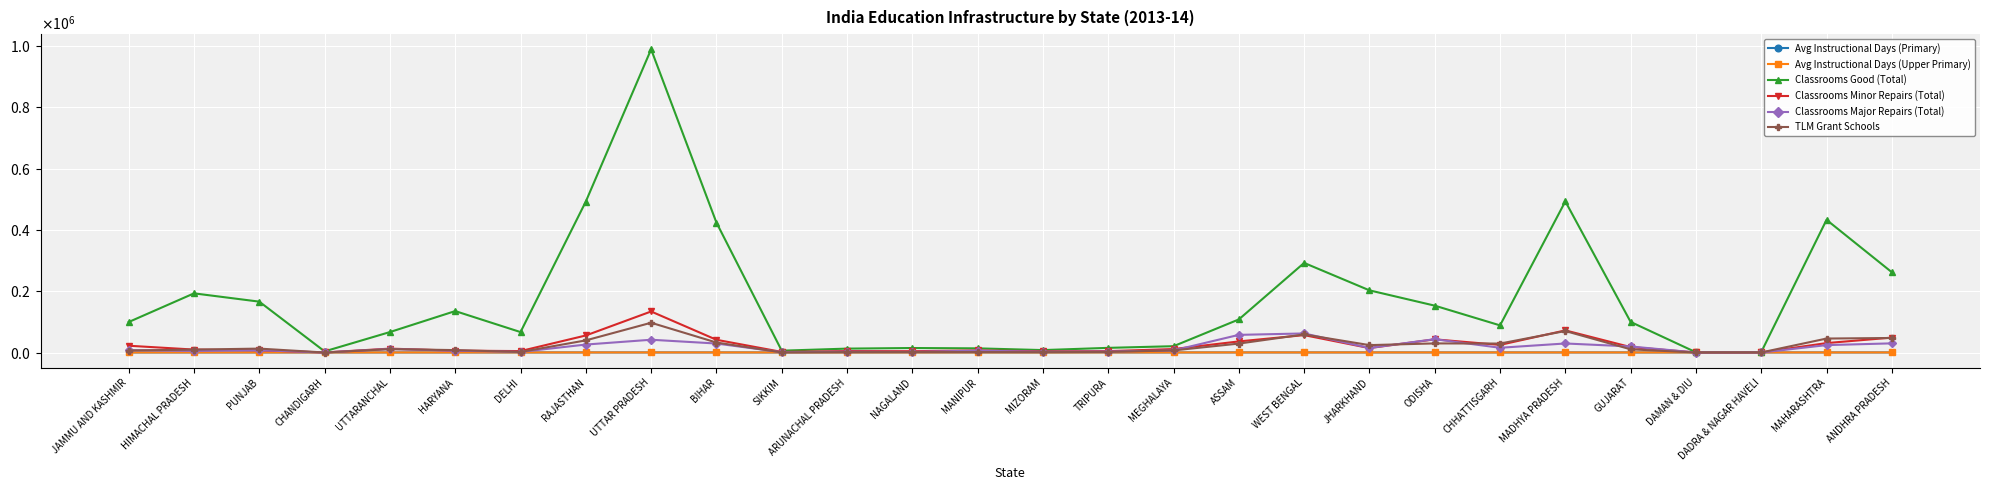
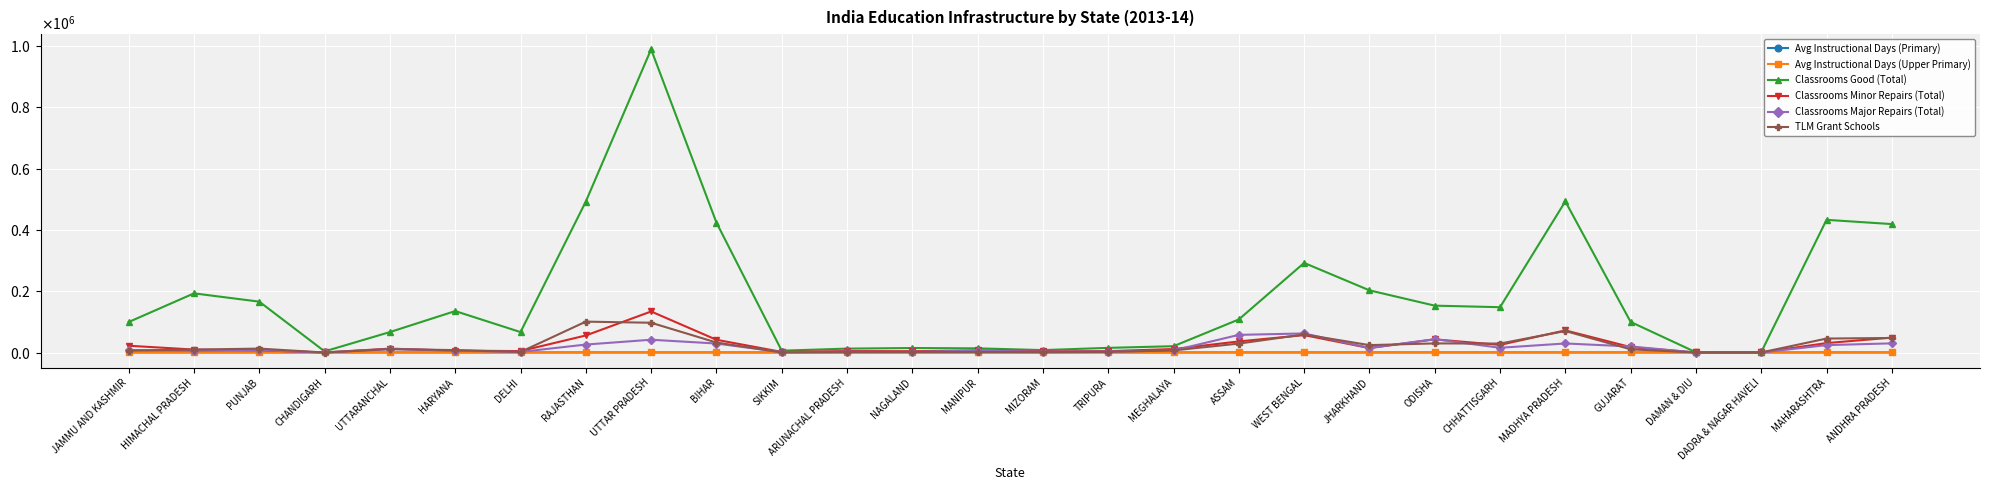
  {
    "Avg Instructional Days (Upper Primary)": {
      "UTTARANCHAL": 0,
      "RAJASTHAN": 0,
      "UTTAR PRADESH": 0,
      "BIHAR": 0,
      "ASSAM": 0,
      "WEST BENGAL": 0,
      "JHARKHAND": 0,
      "ODISHA": 0,
      "CHHATTISGARH": 0,
      "MADHYA PRADESH": 0,
      "GUJARAT": 0,
      "MAHARASHTRA": 0,
      "ANDHRA PRADESH": 0
    },
    "Classrooms Good (Total)": {
      "JAMMU AND KASHMIR": 100000,
      "HIMACHAL PRADESH": 190000,
      "PUNJAB": 170000,
      "UTTARANCHAL": 70000,
      "HARYANA": 140000,
      "DELHI": 70000,
      "RAJASTHAN": 490000,
      "UTTAR PRADESH": 990000,
      "BIHAR": 420000,
      "NAGALAND": 10000,
      "TRIPURA": 20000,
      "MEGHALAYA": 20000,
      "ASSAM": 110000,
      "WEST BENGAL": 290000,
      "JHARKHAND": 200000,
      "ODISHA": 150000,
-     "CHHATTISGARH": 90000,
+     "CHHATTISGARH": 150000,
      "MADHYA PRADESH": 490000,
      "GUJARAT": 100000,
      "MAHARASHTRA": 430000,
-     "ANDHRA PRADESH": 260000
+     "ANDHRA PRADESH": 420000
    },
    "Classrooms Minor Repairs (Total)": {
      "JAMMU AND KASHMIR": 20000,
      "RAJASTHAN": 60000,
      "UTTAR PRADESH": 130000,
      "BIHAR": 40000
    },
    "Classrooms Major Repairs (Total)": {
      "RAJASTHAN": 30000,
      "UTTAR PRADESH": 40000,
      "ASSAM": 60000,
      "CHHATTISGARH": 20000,
      "MADHYA PRADESH": 30000,
      "ANDHRA PRADESH": 30000
    },
    "TLM Grant Schools": {
-     "RAJASTHAN": 40000,
+     "RAJASTHAN": 100000,
      "UTTAR PRADESH": 100000,
      "JHARKHAND": 20000,
      "ODISHA": 30000,
      "MAHARASHTRA": 50000
    }
  }
